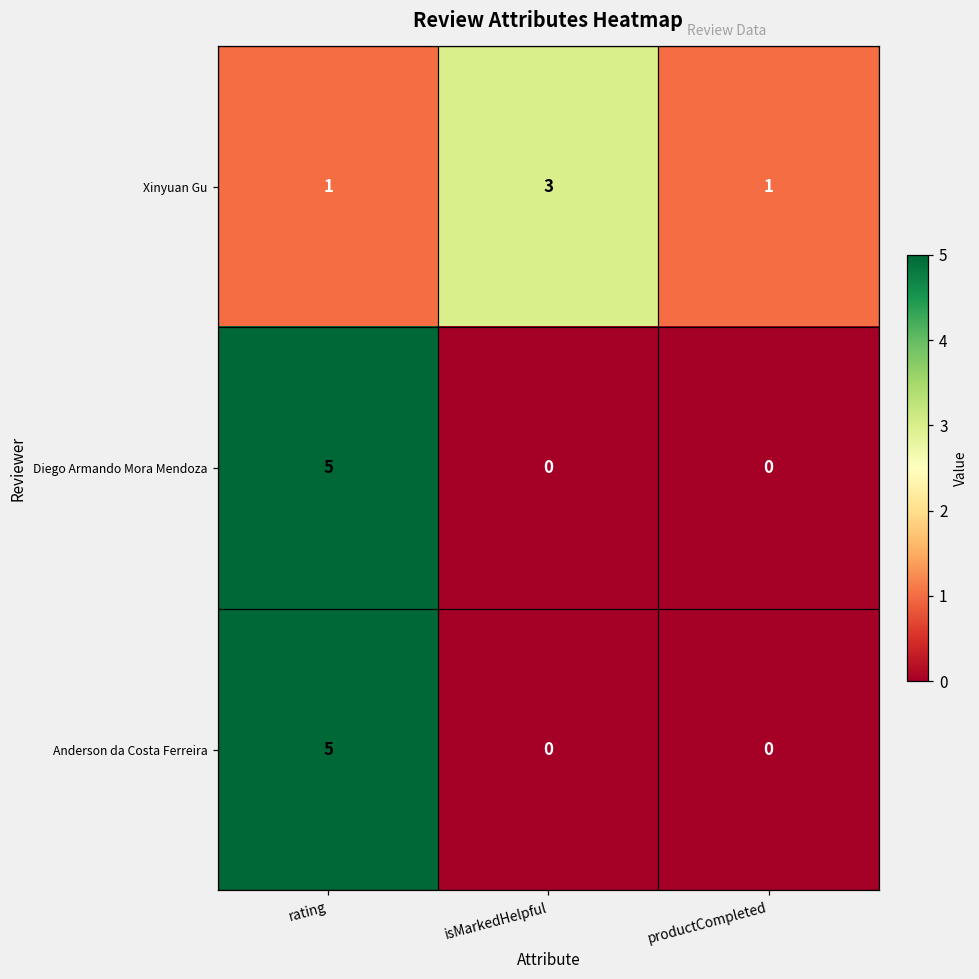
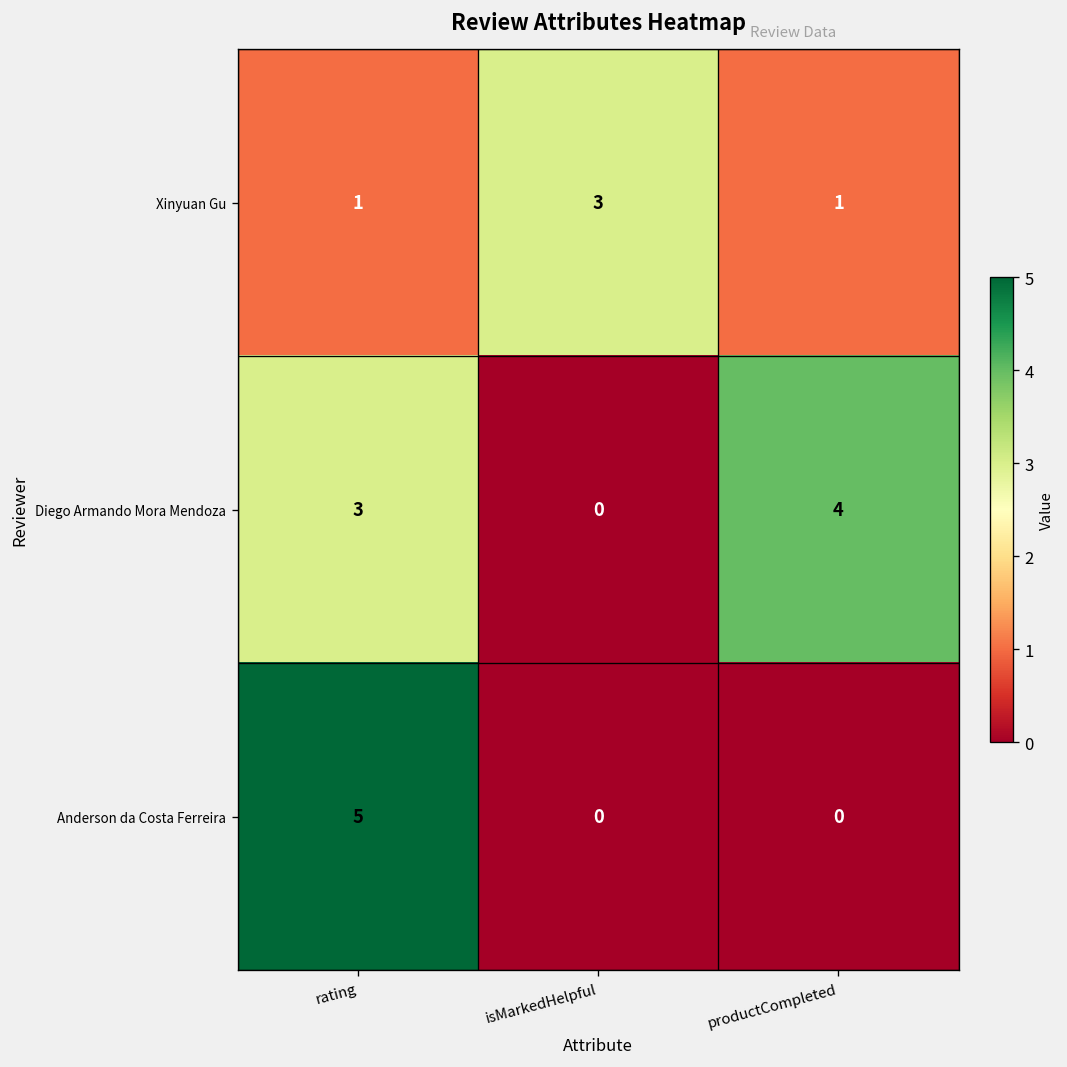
  {
    "Xinyuan Gu": {
      "rating": 1,
      "isMarkedHelpful": 3,
      "productCompleted": 1
    },
    "Diego Armando Mora Mendoza": {
-     "rating": 5,
+     "rating": 3,
      "isMarkedHelpful": 0,
-     "productCompleted": 0
+     "productCompleted": 4
    },
    "Anderson da Costa Ferreira": {
      "rating": 5,
      "isMarkedHelpful": 0,
      "productCompleted": 0
    }
  }
